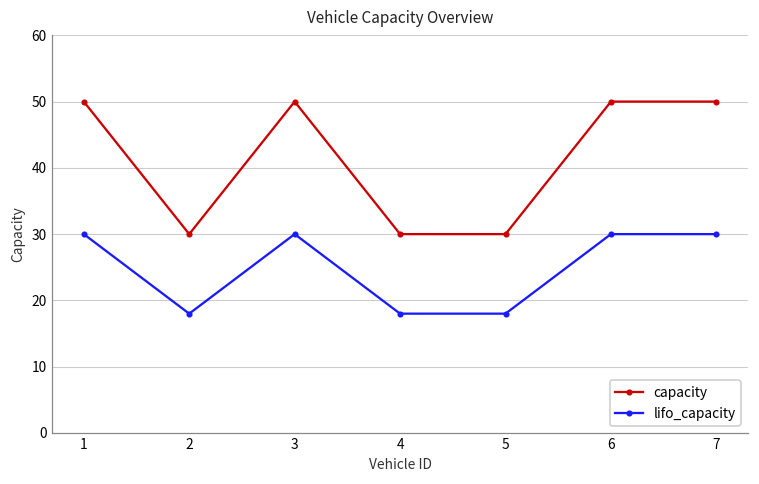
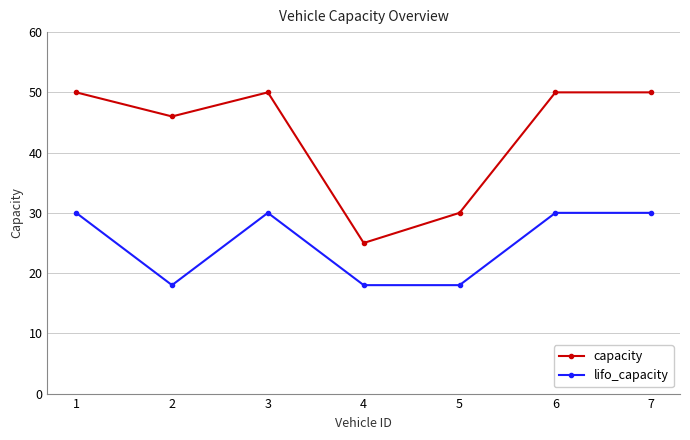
  {
    "capacity": {
      "1": 50,
-     "2": 30,
+     "2": 46,
      "3": 50,
-     "4": 30,
+     "4": 25,
      "5": 30,
      "6": 50,
      "7": 50
    },
    "lifo_capacity": {
      "1": 30,
      "2": 18,
      "3": 30,
      "4": 18,
      "5": 18,
      "6": 30,
      "7": 30
    }
  }
